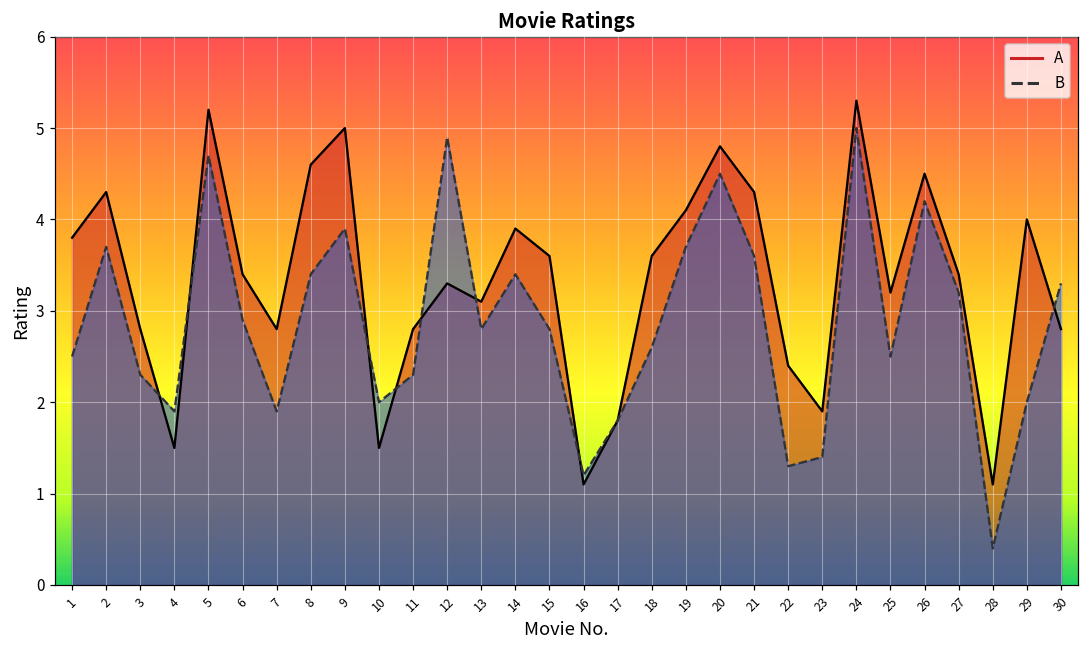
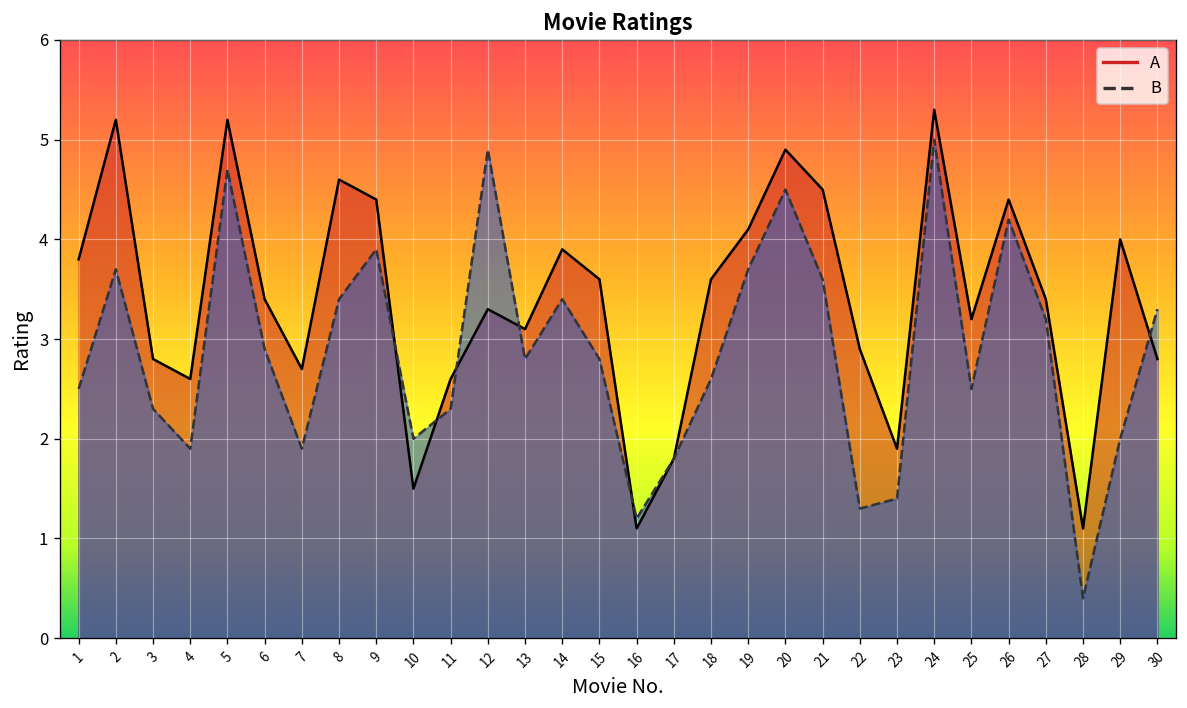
  {
    "A": {
      "1": 3.8,
-     "2": 4.3,
+     "2": 5.2,
      "3": 2.8,
-     "4": 1.5,
+     "4": 2.6,
      "5": 5.2,
      "6": 3.4,
-     "7": 2.8,
+     "7": 2.7,
      "8": 4.6,
-     "9": 5.0,
+     "9": 4.4,
      "10": 1.5,
-     "11": 2.8,
+     "11": 2.6,
      "12": 3.3,
      "13": 3.1,
      "14": 3.9,
      "15": 3.6,
      "16": 1.1,
      "18": 3.6,
      "19": 4.1,
-     "20": 4.8,
-     "21": 4.3,
-     "22": 2.4,
+     "20": 4.9,
+     "21": 4.5,
+     "22": 2.9,
      "23": 1.9,
      "24": 5.3,
      "25": 3.2,
-     "26": 4.5,
+     "26": 4.4,
      "27": 3.4,
      "28": 1.1,
      "29": 4.0,
      "30": 2.8
    }
  }
